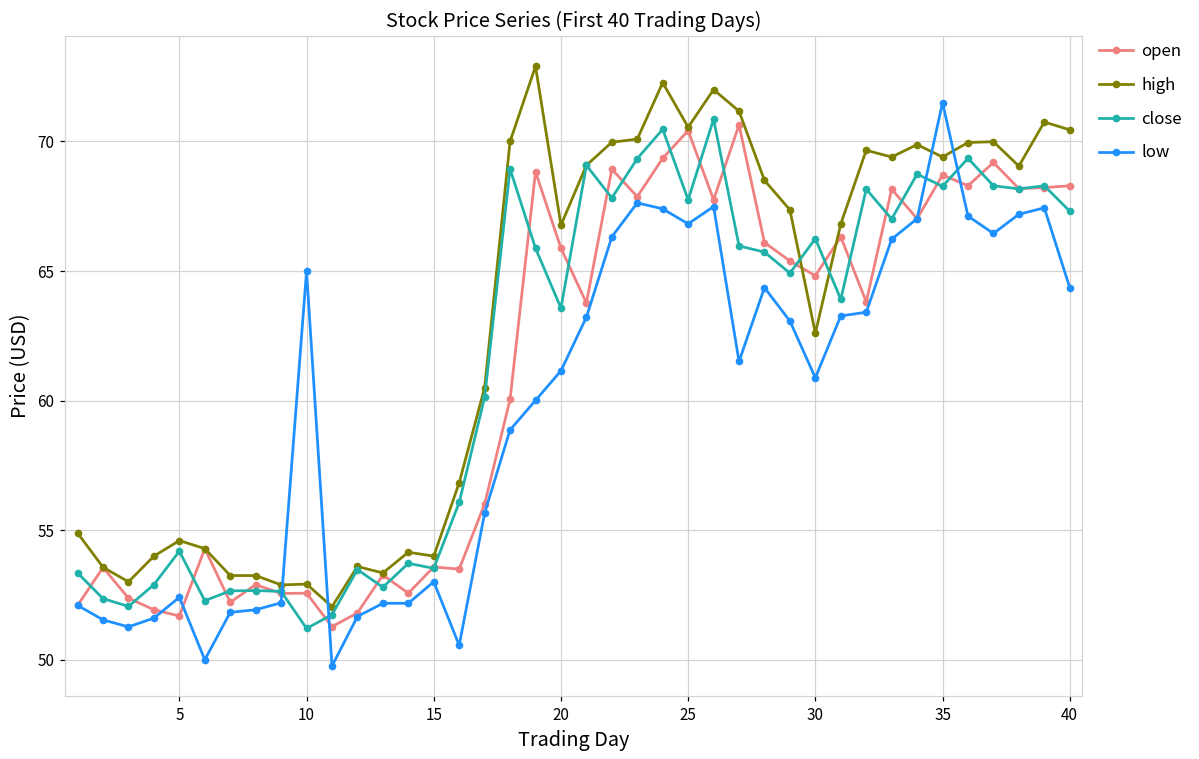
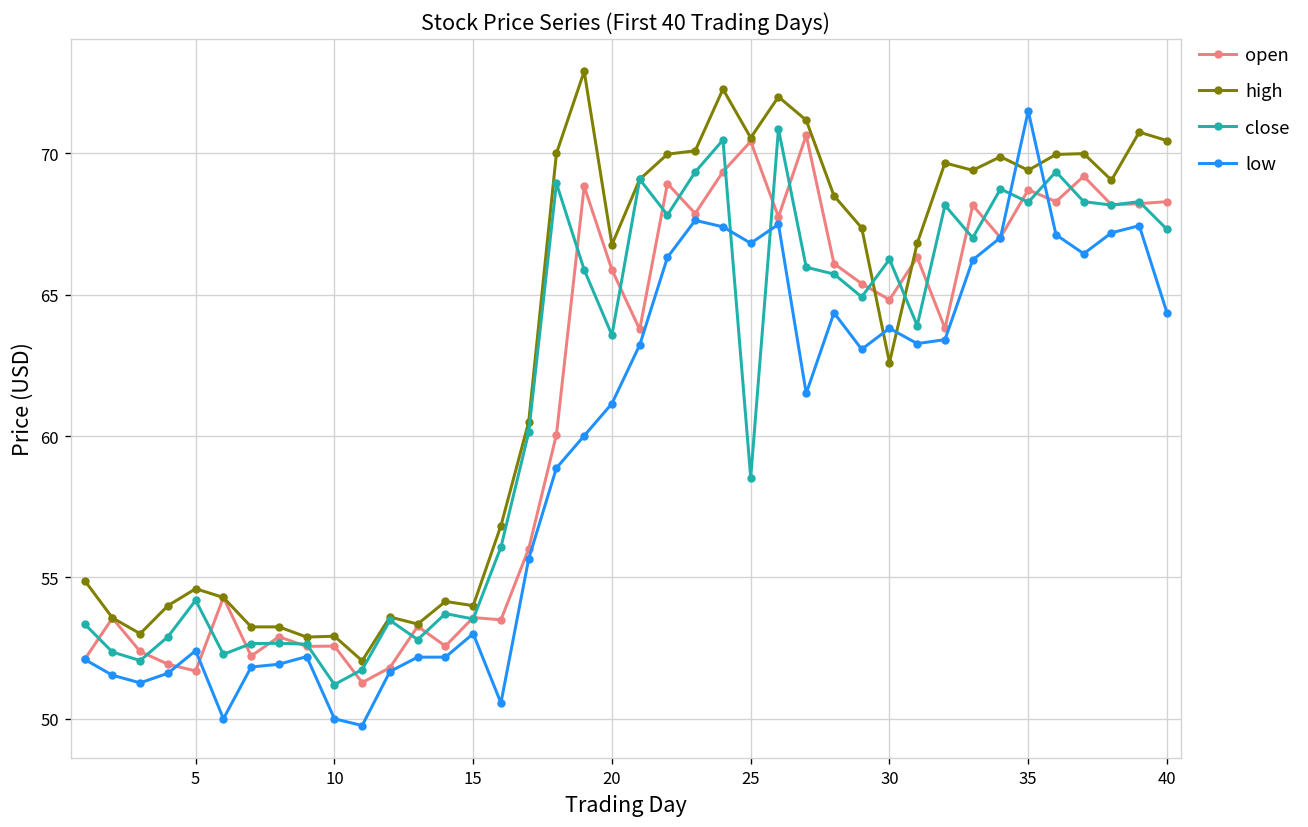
  {
    "open": {
      "5": 51.7,
      "10": 52.6,
      "20": 65.9,
      "25": 70.4,
      "30": 64.8,
      "35": 68.7,
      "40": 68.3
    },
    "high": {
      "5": 54.6,
      "10": 52.9,
      "15": 54.0,
      "20": 66.8,
      "25": 70.6,
      "30": 62.6,
      "35": 69.4,
      "40": 70.5
    },
    "close": {
      "5": 54.2,
      "10": 51.2,
      "20": 63.6,
-     "25": 67.8,
+     "25": 58.5,
      "30": 66.3,
      "35": 68.3,
      "40": 67.3
    },
    "low": {
      "5": 52.4,
-     "10": 65,
+     "10": 50,
      "15": 53.0,
      "20": 61.2,
      "25": 66.8,
-     "30": 60.9,
+     "30": 63.8,
      "35": 71.5,
      "40": 64.4
    }
  }
